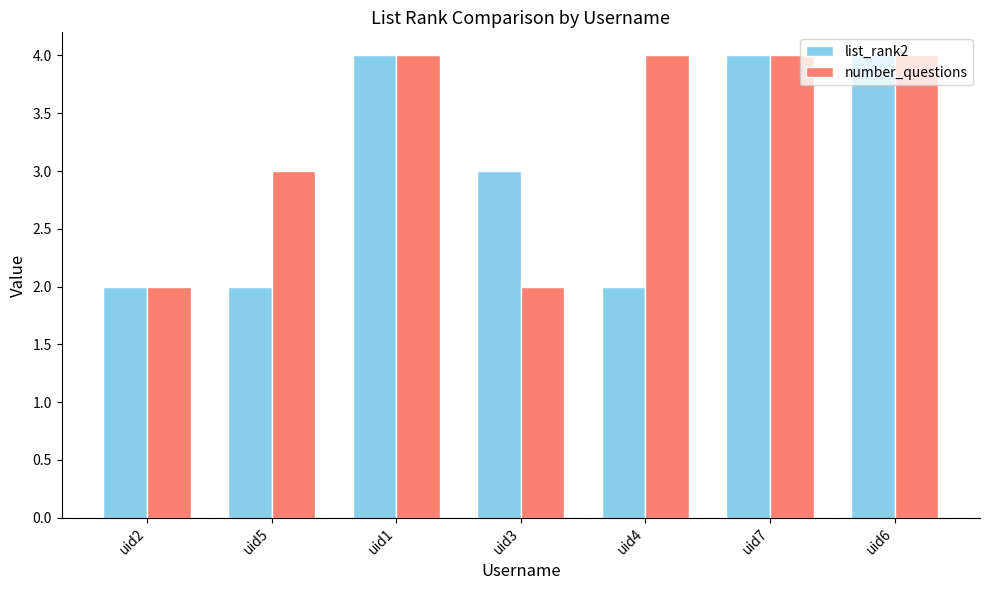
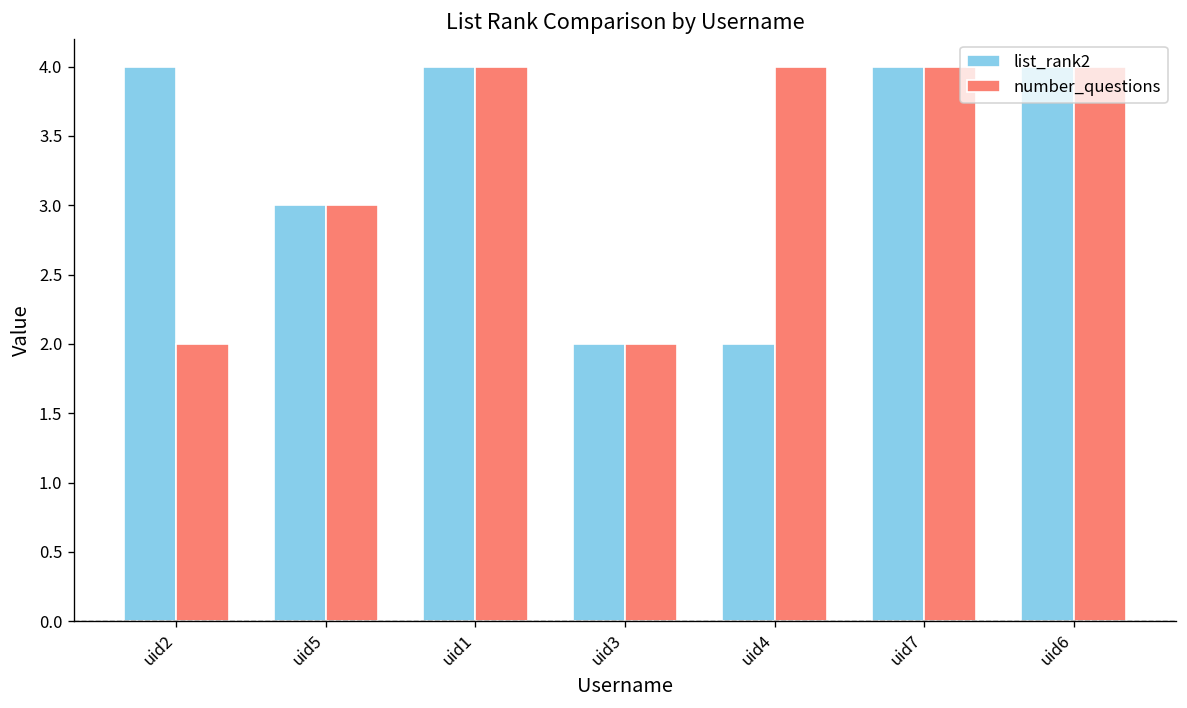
  {
    "list_rank2": {
-     "uid2": 2,
-     "uid5": 2,
+     "uid2": 4,
+     "uid5": 3,
      "uid1": 4,
-     "uid3": 3,
+     "uid3": 2,
      "uid4": 2,
      "uid7": 4
    },
    "number_questions": {
      "uid2": 2,
      "uid5": 3,
      "uid1": 4,
      "uid3": 2,
      "uid4": 4,
      "uid7": 4
    }
  }
